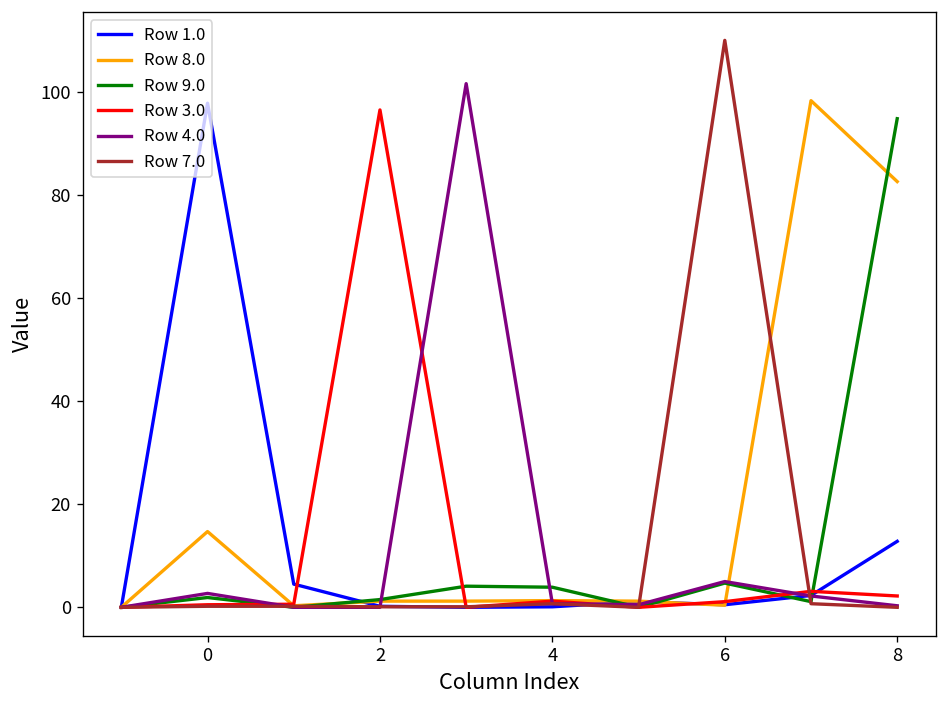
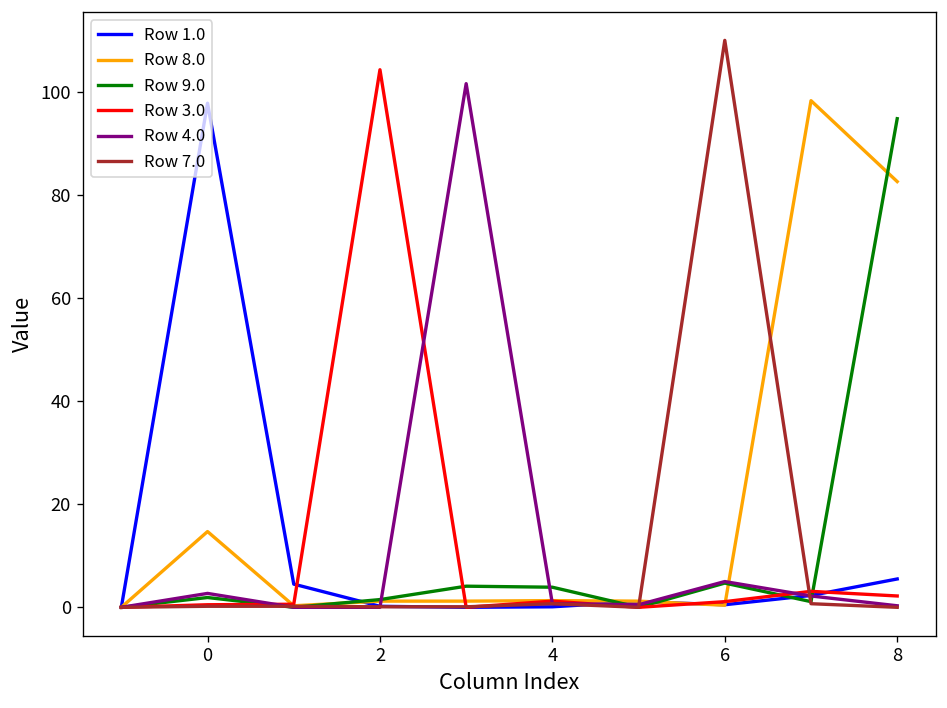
  {
    "Row 1.0": {
      "4": 0,
-     "8": 13
+     "8": 6
    },
    "Row 8.0": {
      "0": 15,
      "8": 83
    },
    "Row 9.0": {
      "0": 2,
      "4": 4,
      "8": 95
    },
    "Row 3.0": {
-     "2": 97,
+     "2": 104,
      "6": 1,
      "8": 2
    },
    "Row 4.0": {
      "0": 3
    },
    "Row 7.0": {
      "6": 110
    }
  }
